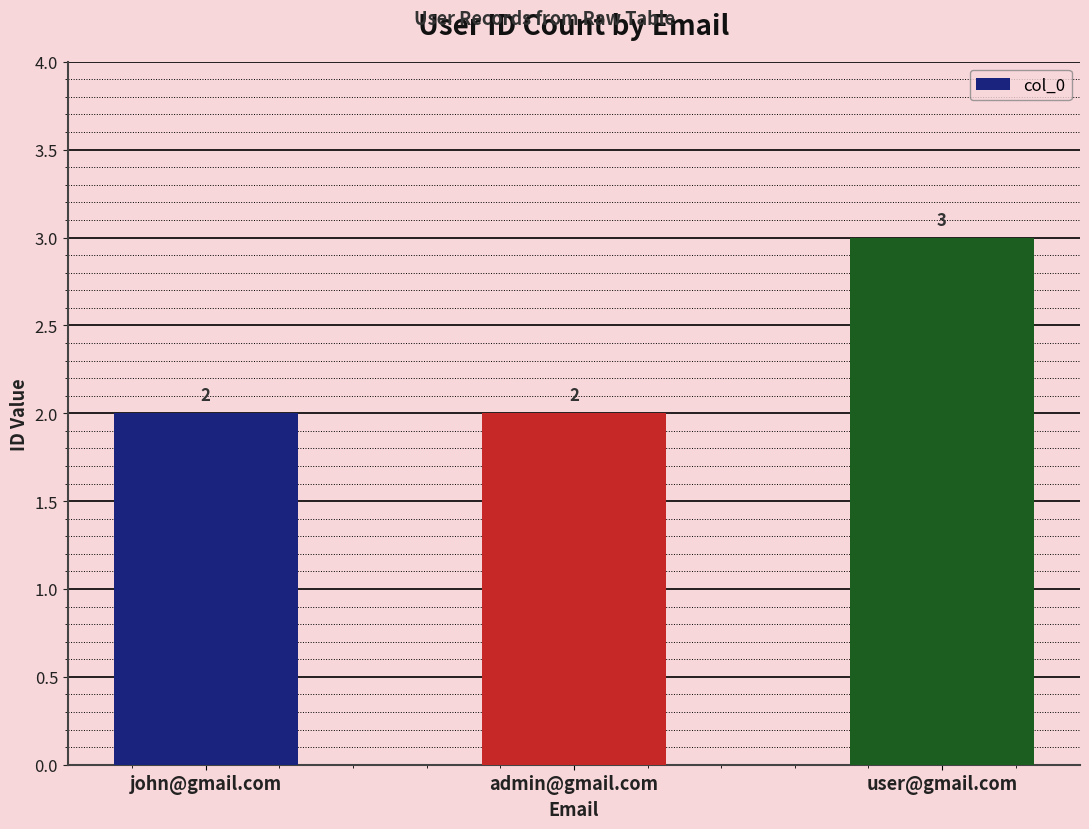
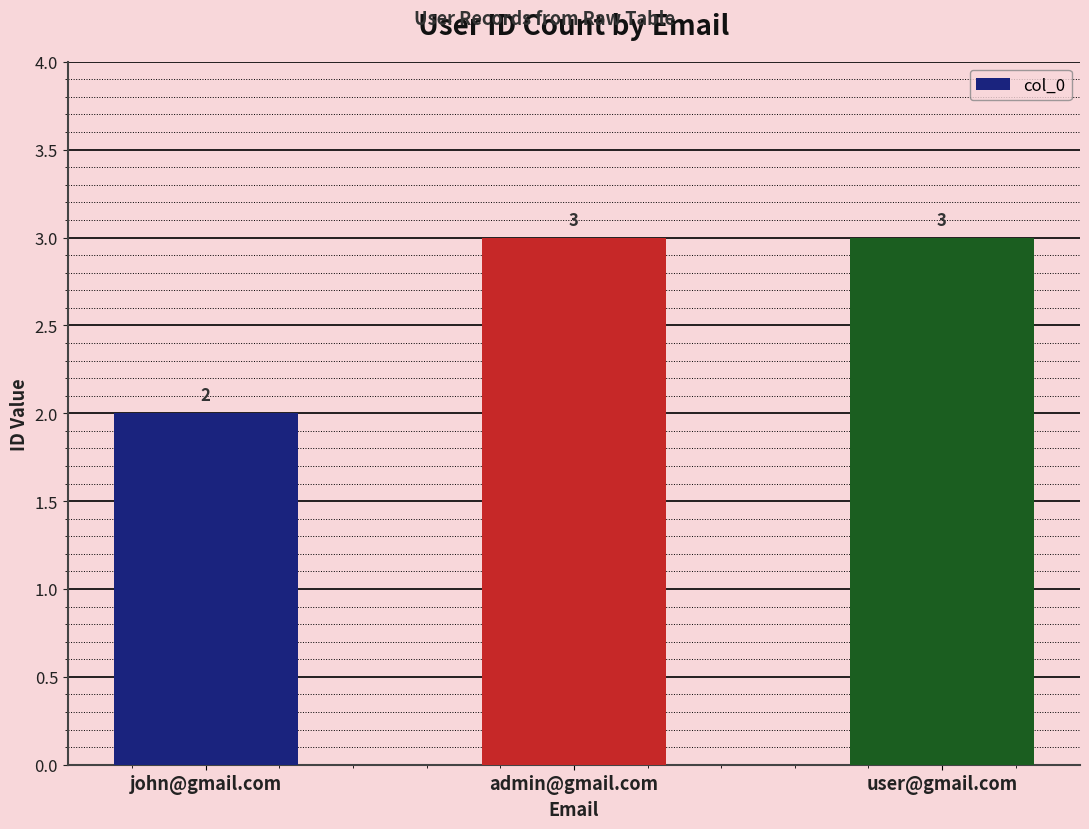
  {
    "john@gmail.com": 2,
-   "admin@gmail.com": 2,
+   "admin@gmail.com": 3,
    "user@gmail.com": 3
  }
